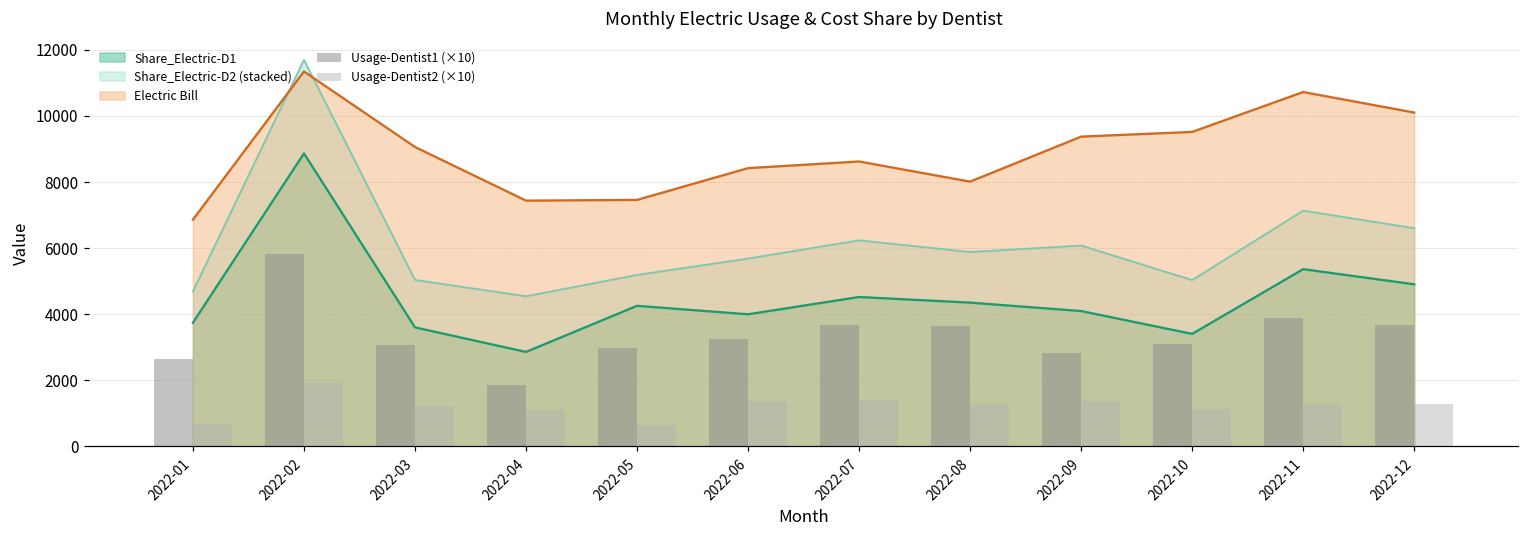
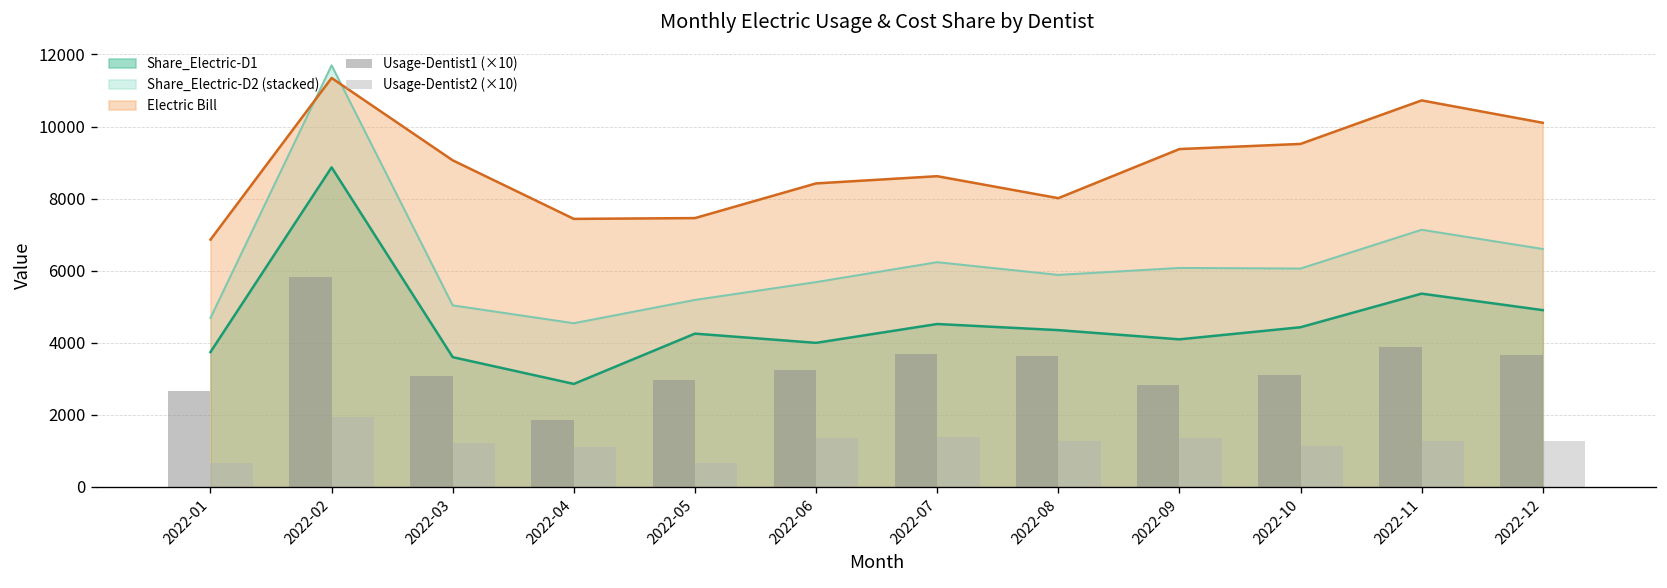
  {
    "Share_Electric-D1": {
      "2022-01": 3700,
      "2022-02": 8900,
      "2022-03": 3600,
      "2022-04": 2900,
      "2022-05": 4300,
      "2022-06": 4000,
      "2022-07": 4500,
      "2022-08": 4400,
      "2022-09": 4100,
-     "2022-10": 3400,
+     "2022-10": 4400,
      "2022-11": 5400,
      "2022-12": 4900
    },
    "Electric Bill": {
      "2022-01": 6900,
      "2022-02": 11300,
      "2022-03": 9100,
      "2022-04": 7400,
      "2022-05": 7500,
      "2022-06": 8400,
      "2022-07": 8600,
      "2022-08": 8000,
      "2022-09": 9400,
      "2022-10": 9500,
      "2022-11": 10700,
      "2022-12": 10100
    }
  }
